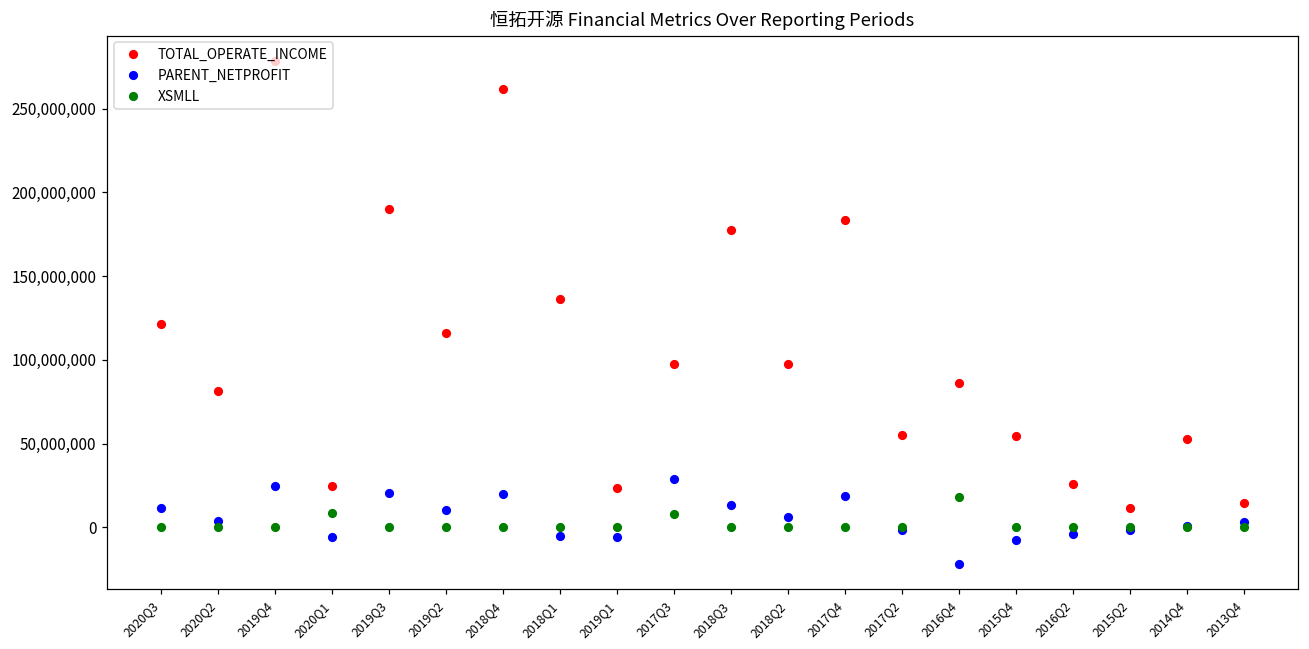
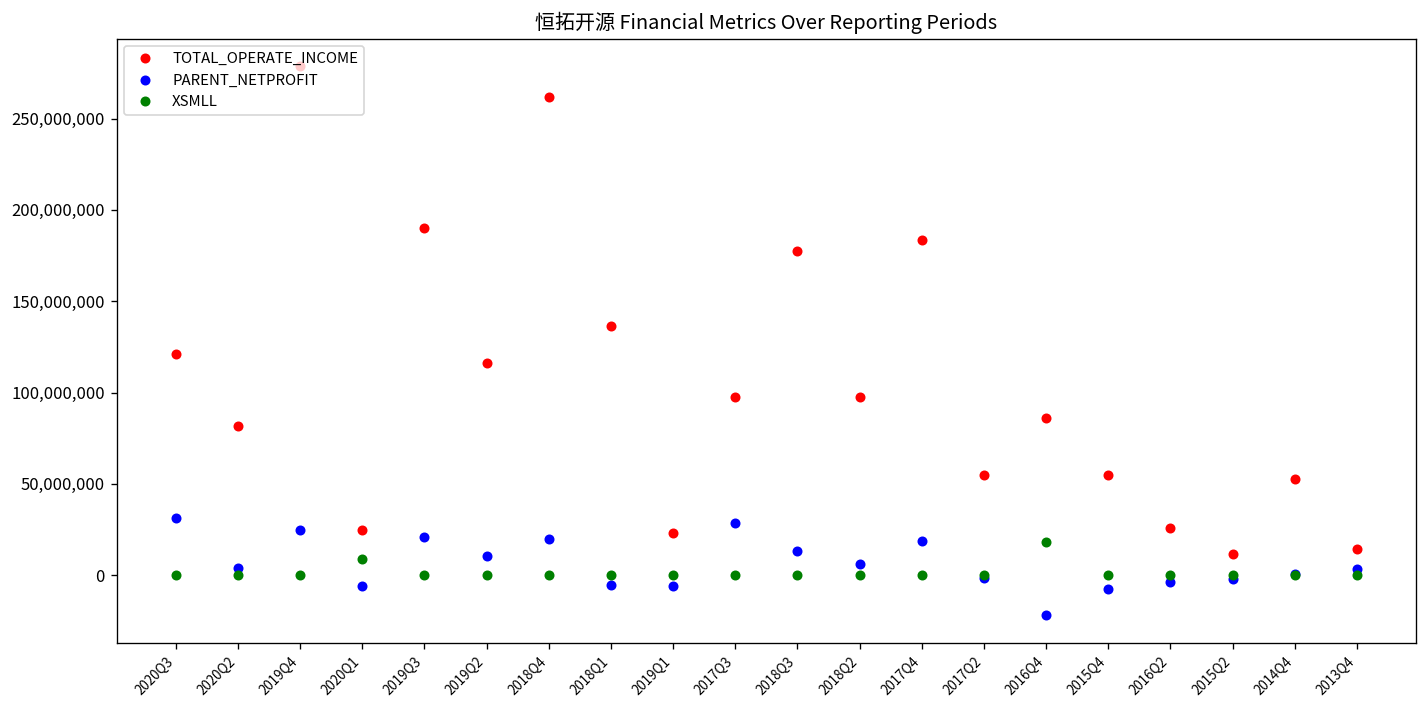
  {
    "TOTAL_OPERATE_INCOME": {
      "2020Q3": "121,000,000",
      "2020Q2": "82,000,000",
      "2020Q1": "25,000,000",
      "2019Q3": "190,000,000",
      "2019Q2": "116,000,000",
      "2018Q4": "262,000,000",
      "2018Q1": "136,000,000",
      "2019Q1": "23,000,000",
      "2017Q3": "98,000,000",
      "2018Q3": "177,000,000",
      "2018Q2": "98,000,000",
      "2017Q4": "183,000,000",
      "2017Q2": "55,000,000",
      "2016Q4": "86,000,000",
      "2015Q4": "55,000,000",
      "2016Q2": "26,000,000",
      "2015Q2": "12,000,000",
      "2014Q4": "52,000,000",
      "2013Q4": "14,000,000"
    },
    "PARENT_NETPROFIT": {
-     "2020Q3": "12,000,000",
+     "2020Q3": "31,000,000",
      "2020Q2": "4,000,000",
      "2019Q4": "25,000,000",
      "2020Q1": "-6,000,000",
      "2019Q3": "21,000,000",
      "2019Q2": "10,000,000",
      "2018Q4": "20,000,000",
      "2018Q1": "-5,000,000",
      "2019Q1": "-6,000,000",
      "2017Q3": "29,000,000",
      "2018Q3": "13,000,000",
      "2018Q2": "6,000,000",
      "2017Q4": "19,000,000",
      "2016Q4": "-22,000,000",
      "2015Q4": "-7,000,000",
      "2016Q2": "-4,000,000",
      "2015Q2": "-2,000,000",
      "2013Q4": "3,000,000"
    },
    "XSMLL": {
      "2020Q3": "0",
      "2020Q2": "0",
      "2019Q4": "0",
      "2020Q1": "9,000,000",
      "2019Q3": "0",
      "2019Q2": "0",
      "2018Q4": "0",
      "2018Q1": "0",
      "2019Q1": "0",
-     "2017Q3": "8,000,000",
+     "2017Q3": "0",
      "2018Q3": "0",
      "2018Q2": "0",
      "2017Q4": "0",
      "2016Q4": "18,000,000",
      "2015Q4": "0",
      "2016Q2": "0",
      "2015Q2": "0",
      "2013Q4": "0"
    }
  }
